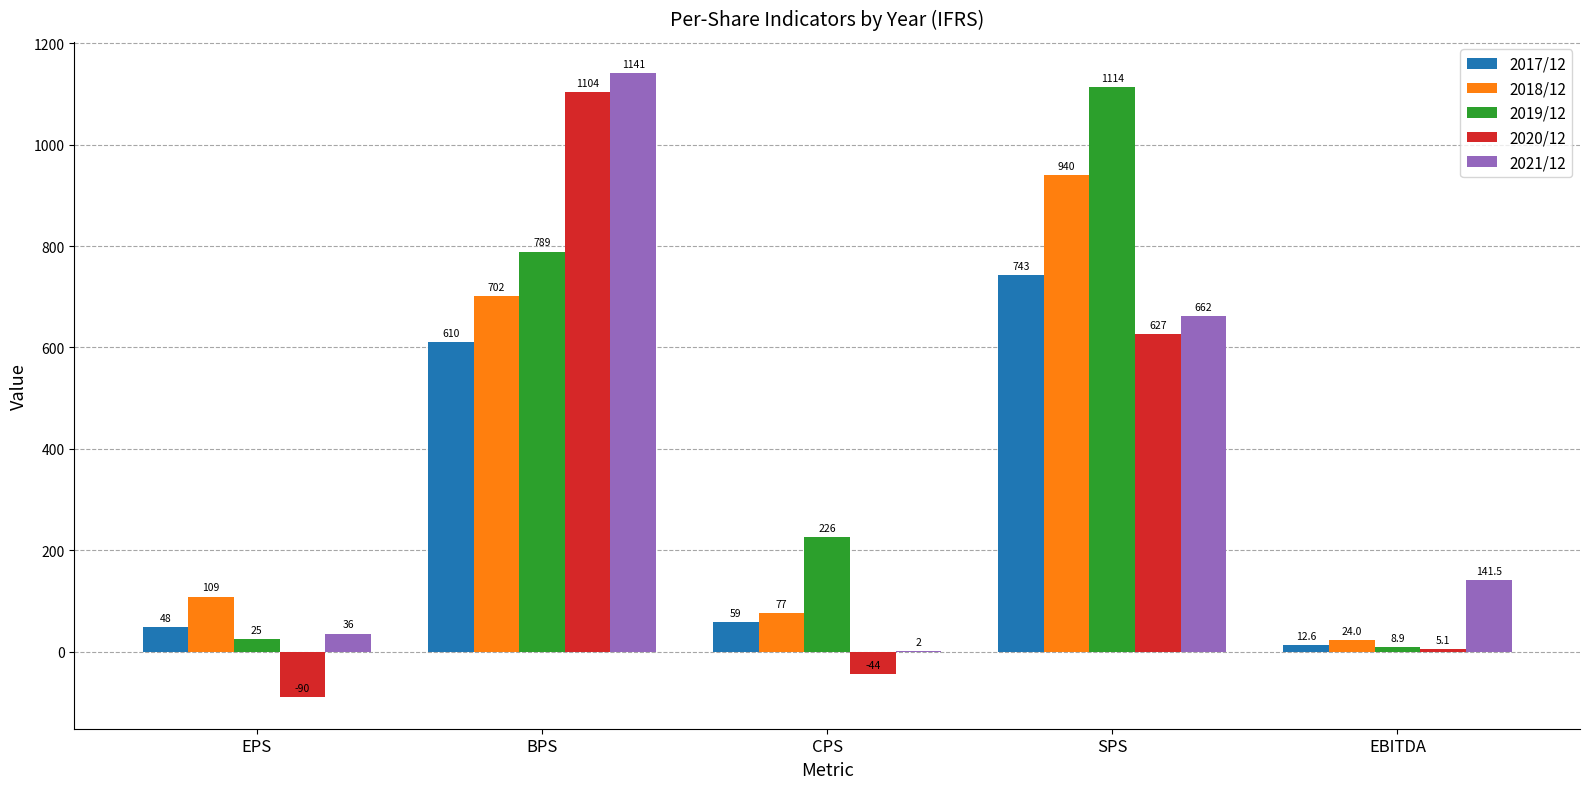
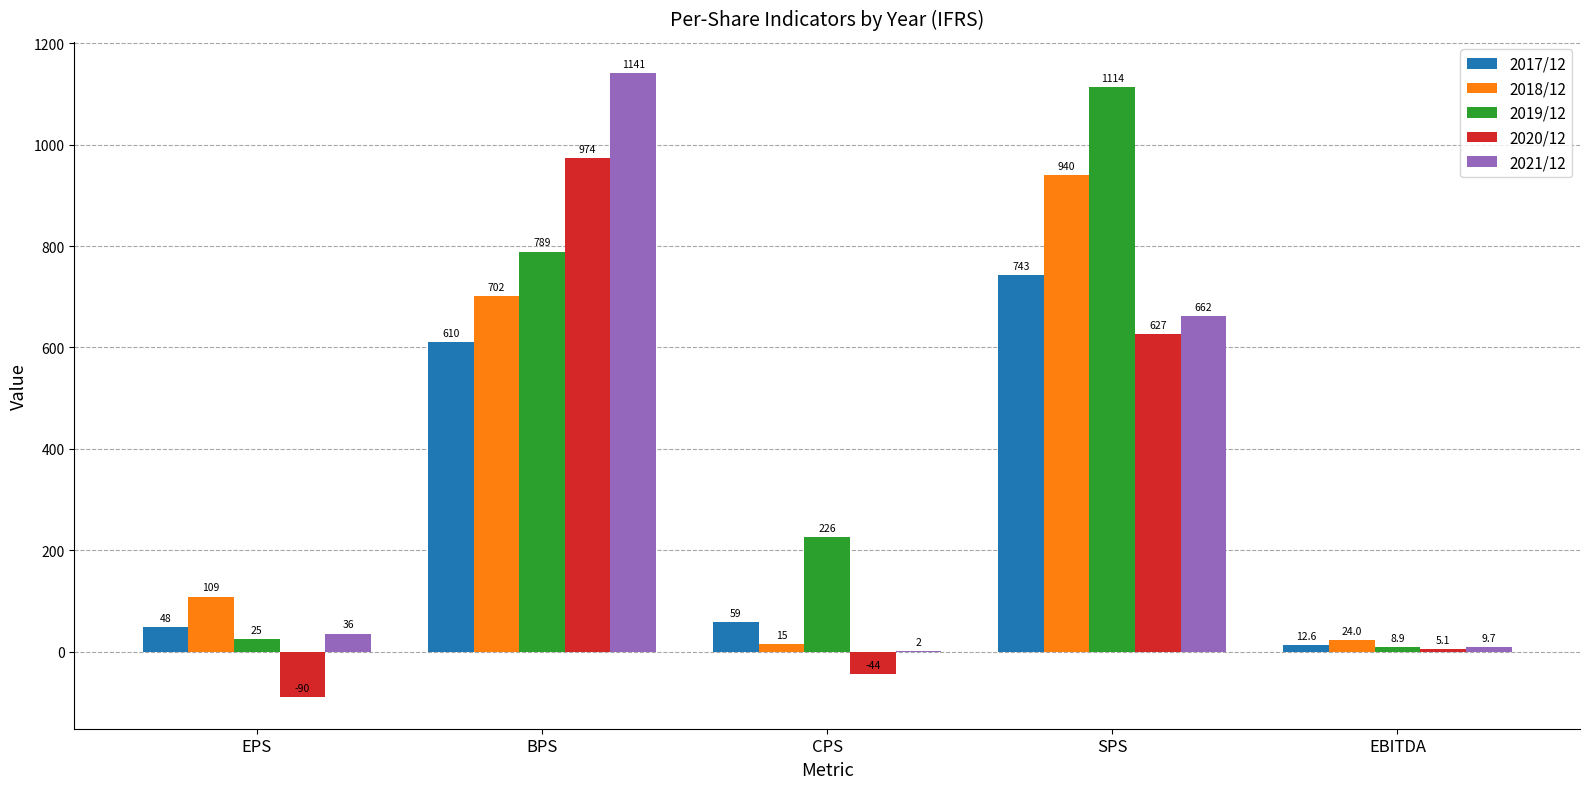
  {
    "2017/12": {
      "EPS": 48,
      "BPS": 610,
      "CPS": 59,
      "SPS": 743,
      "EBITDA": 12.6
    },
    "2018/12": {
      "EPS": 109,
      "BPS": 702,
-     "CPS": 77,
+     "CPS": 15,
      "SPS": 940,
      "EBITDA": 24.0
    },
    "2019/12": {
      "EPS": 25,
      "BPS": 789,
      "CPS": 226,
      "SPS": 1114,
      "EBITDA": 8.9
    },
    "2020/12": {
      "EPS": -90,
-     "BPS": 1104,
+     "BPS": 974,
      "CPS": -44,
      "SPS": 627,
      "EBITDA": 5.1
    },
    "2021/12": {
      "EPS": 36,
      "BPS": 1141,
      "CPS": 2,
      "SPS": 662,
-     "EBITDA": 141.5
+     "EBITDA": 9.7
    }
  }
